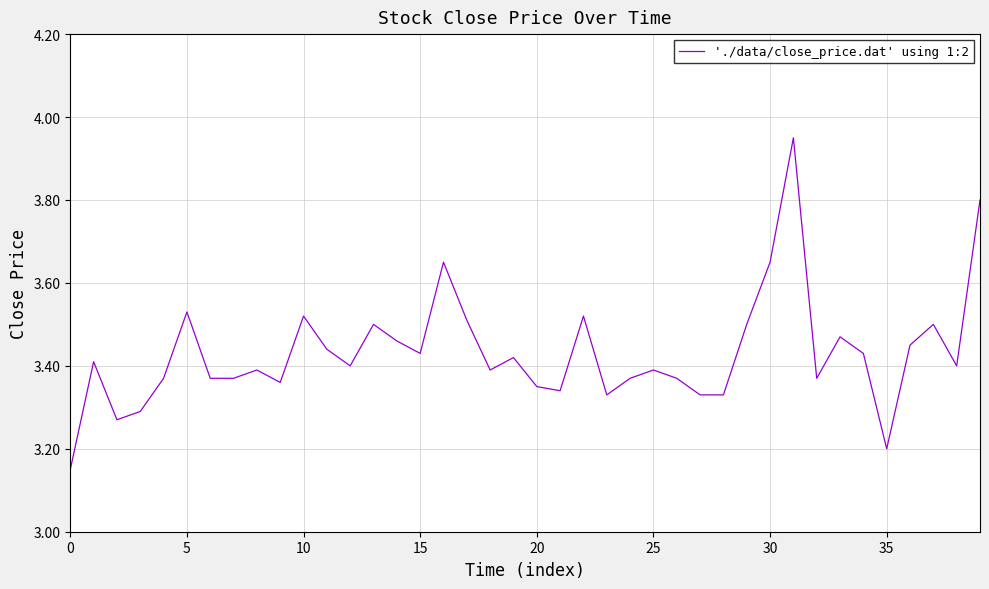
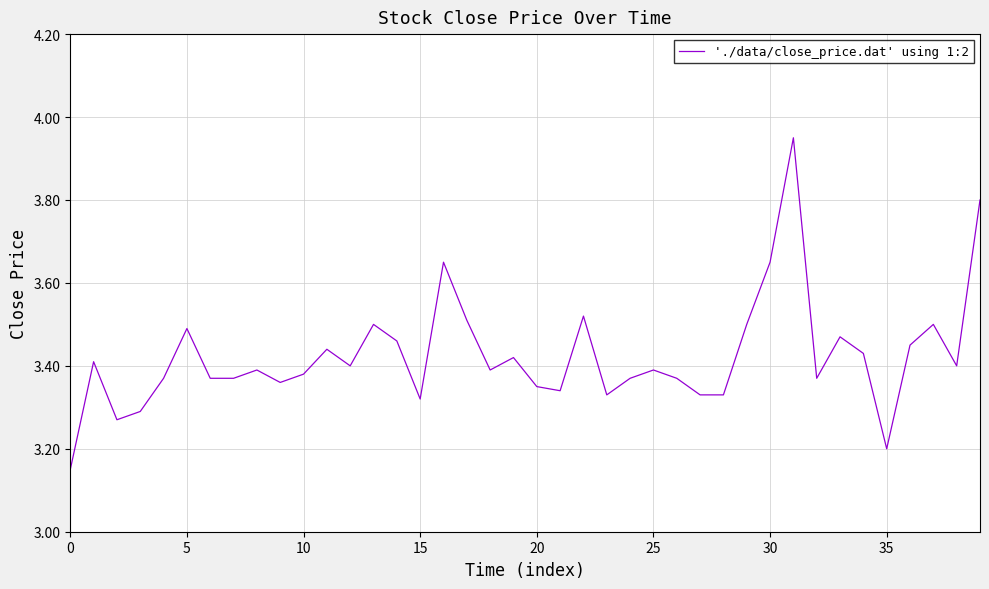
  {
    "0": 3.15,
-   "5": 3.53,
-   "10": 3.52,
-   "15": 3.43,
+   "5": 3.49,
+   "10": 3.38,
+   "15": 3.32,
    "20": 3.35,
    "25": 3.39,
    "30": 3.65,
    "35": 3.20
  }
